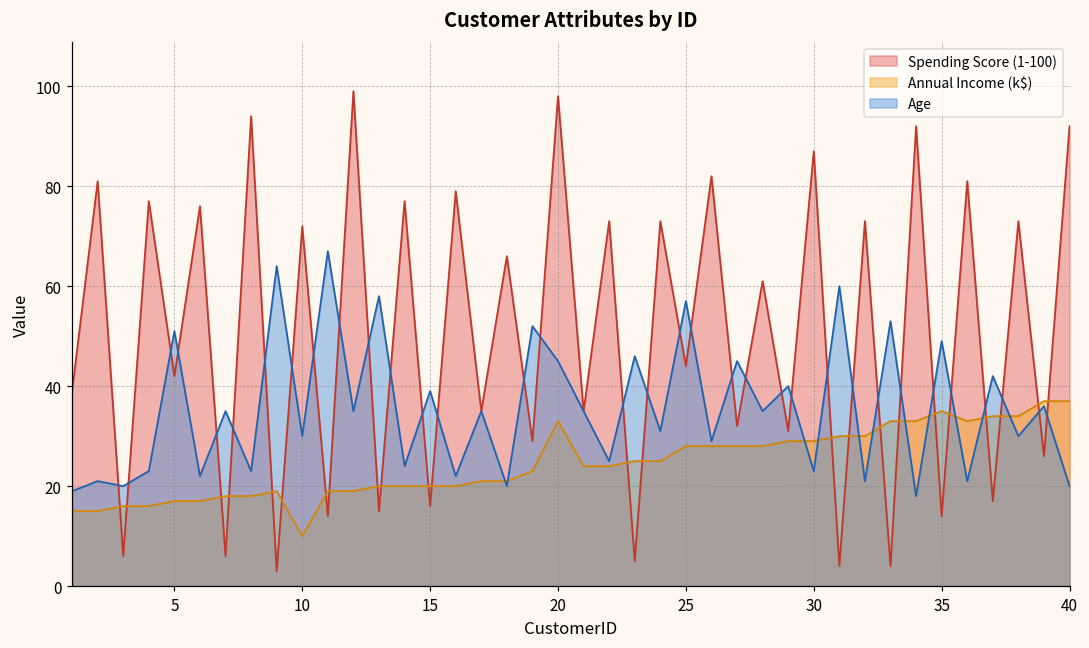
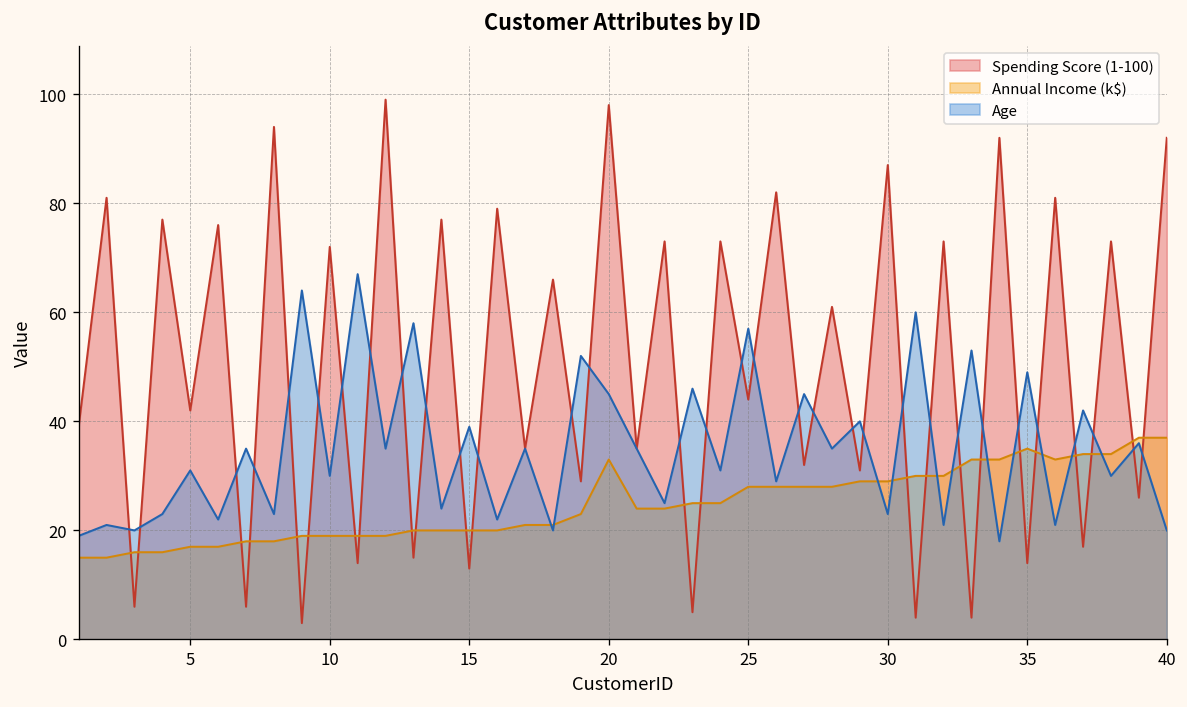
  {
    "Spending Score (1-100)": {
      "5": 42,
      "10": 72,
-     "15": 16,
+     "15": 13,
      "20": 98,
      "25": 44,
      "30": 87,
      "35": 14,
      "40": 92
    },
    "Annual Income (k$)": {
      "5": 17,
-     "10": 10,
+     "10": 19,
      "15": 20,
      "20": 33,
      "25": 28,
      "30": 29,
      "35": 35,
      "40": 37
    },
    "Age": {
-     "5": 51,
+     "5": 31,
      "10": 30,
      "15": 39,
      "20": 45,
      "25": 57,
      "30": 23,
      "35": 49,
      "40": 20
    }
  }
